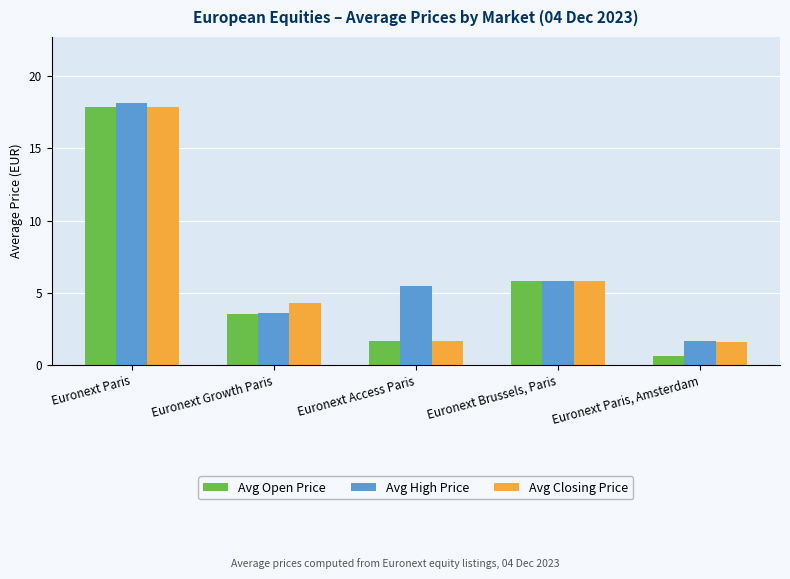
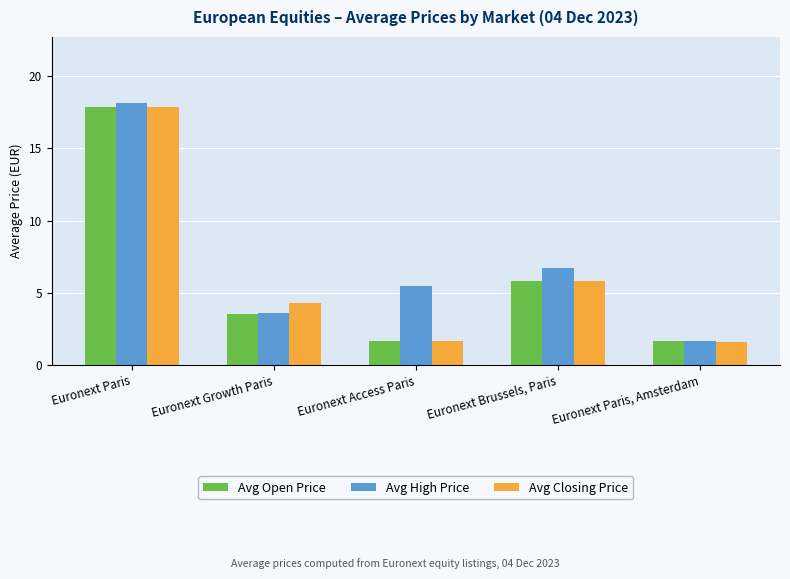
  {
    "Avg Open Price": {
      "Euronext Paris": 17.9,
      "Euronext Growth Paris": 3.5,
      "Euronext Access Paris": 1.7,
      "Euronext Brussels, Paris": 5.9,
-     "Euronext Paris, Amsterdam": 0.6
+     "Euronext Paris, Amsterdam": 1.6
    },
    "Avg High Price": {
      "Euronext Paris": 18.2,
      "Euronext Growth Paris": 3.6,
      "Euronext Access Paris": 5.5,
-     "Euronext Brussels, Paris": 5.9,
+     "Euronext Brussels, Paris": 6.7,
      "Euronext Paris, Amsterdam": 1.7
    },
    "Avg Closing Price": {
      "Euronext Paris": 17.9,
      "Euronext Growth Paris": 4.3,
      "Euronext Access Paris": 1.7,
      "Euronext Brussels, Paris": 5.8,
      "Euronext Paris, Amsterdam": 1.6
    }
  }
